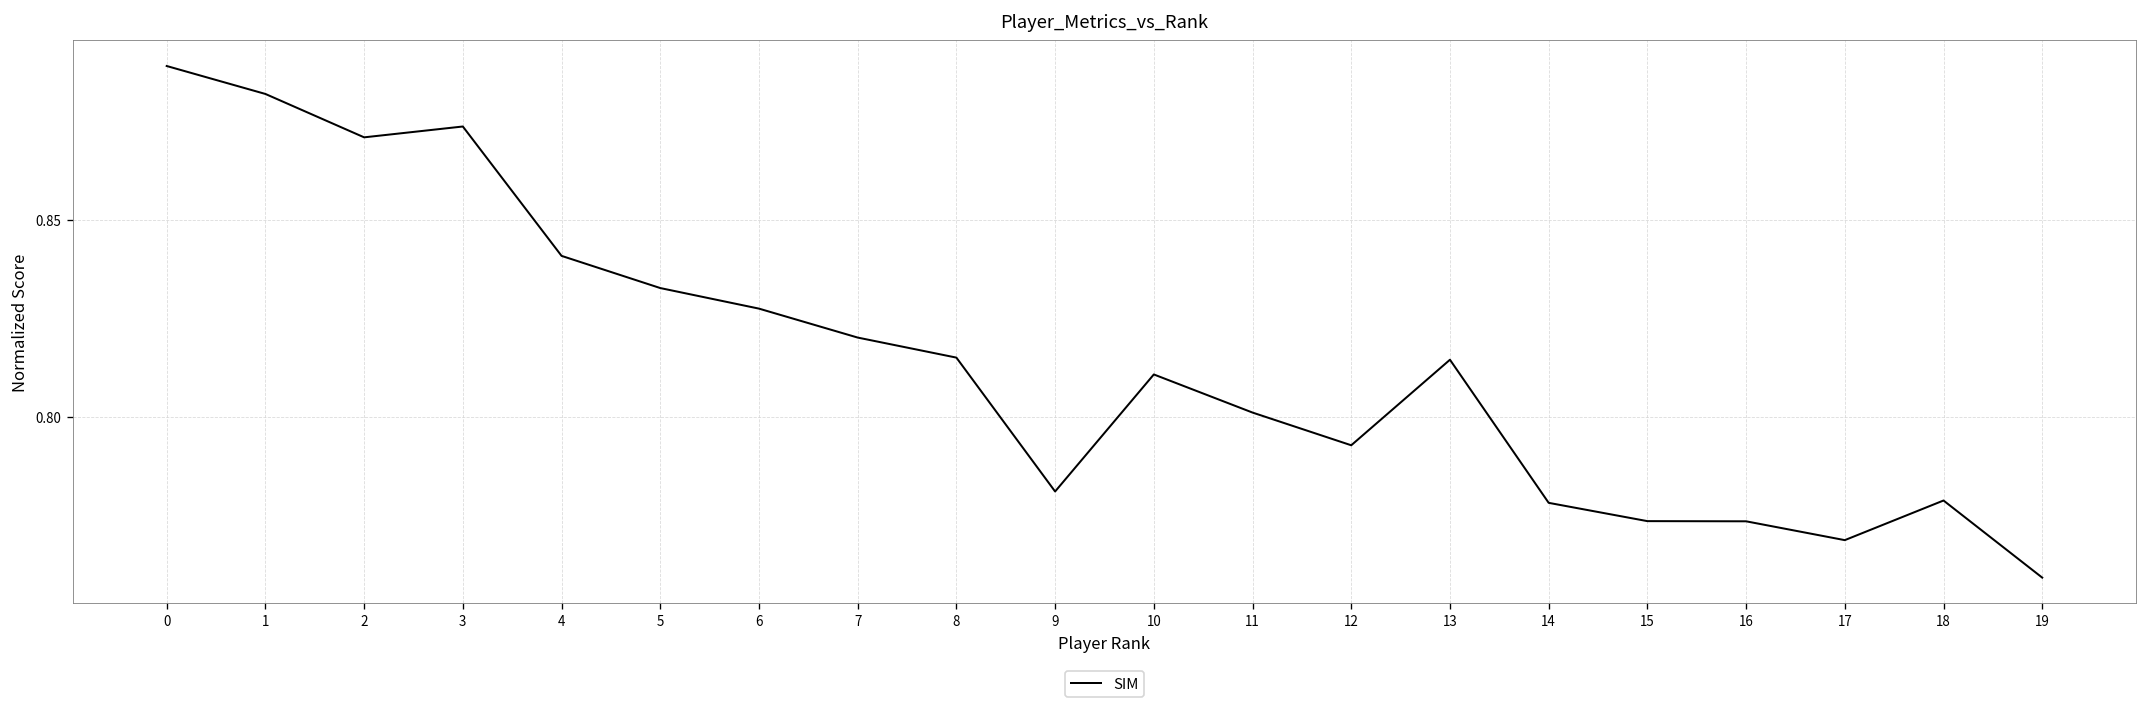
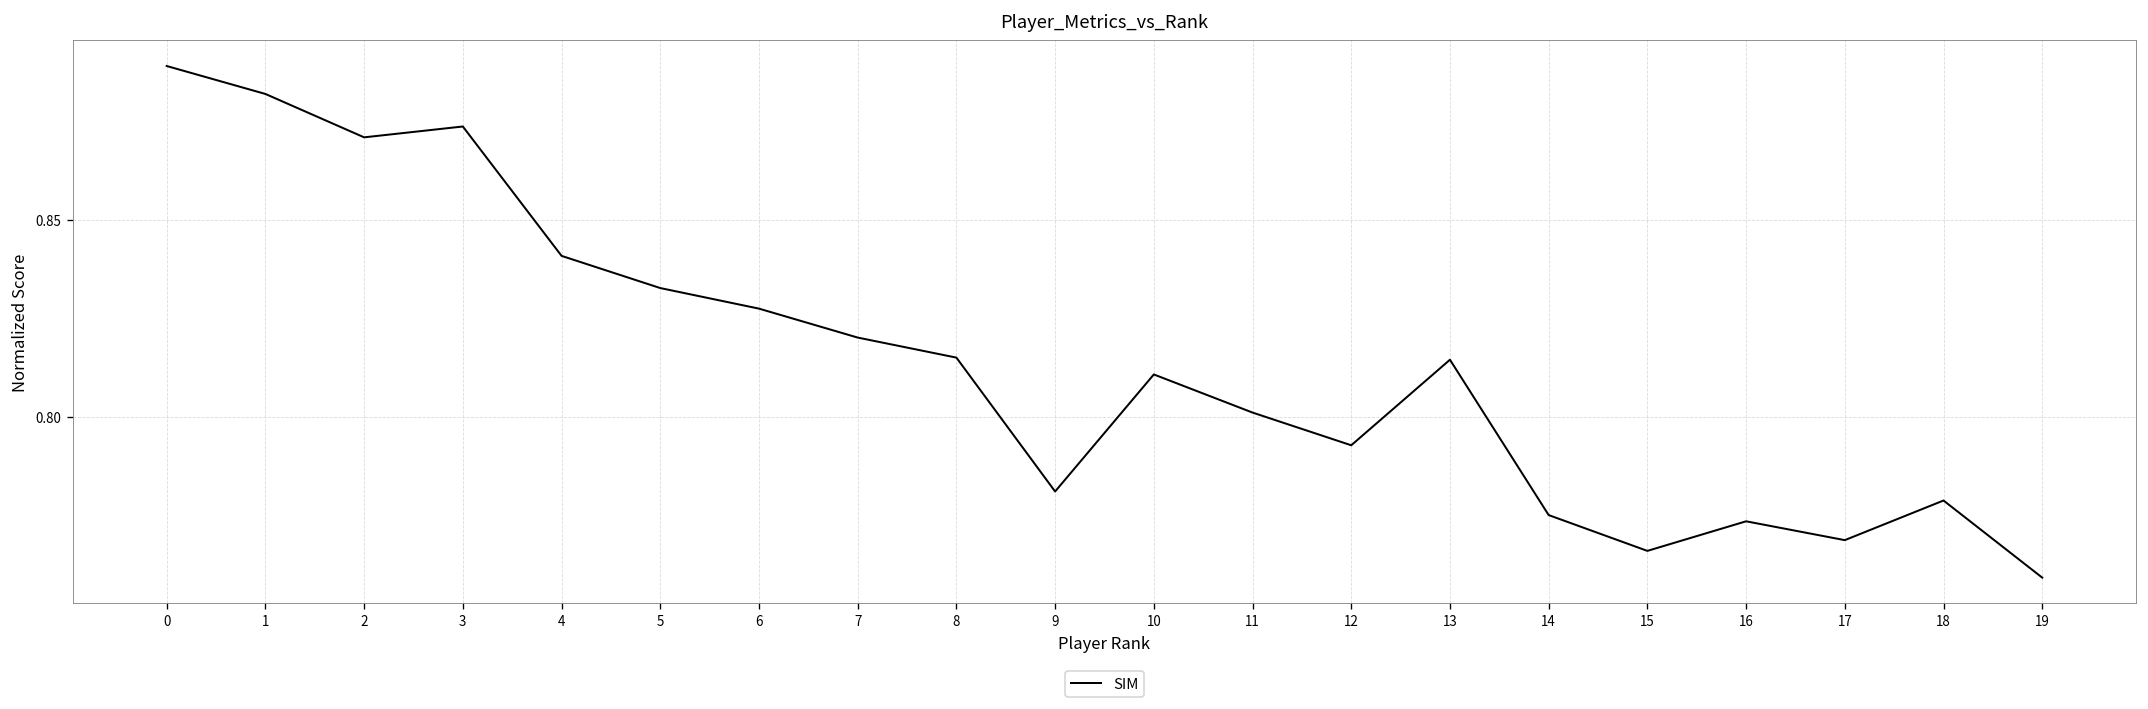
  {
    "0": 0.889,
    "1": 0.882,
    "2": 0.871,
    "3": 0.874,
    "4": 0.841,
    "5": 0.833,
    "6": 0.828,
    "7": 0.820,
    "8": 0.815,
    "9": 0.781,
    "10": 0.811,
    "11": 0.801,
    "12": 0.793,
    "13": 0.815,
-   "14": 0.778,
-   "15": 0.774,
+   "14": 0.775,
+   "15": 0.766,
    "16": 0.773,
    "17": 0.769,
    "18": 0.779,
    "19": 0.759
  }
